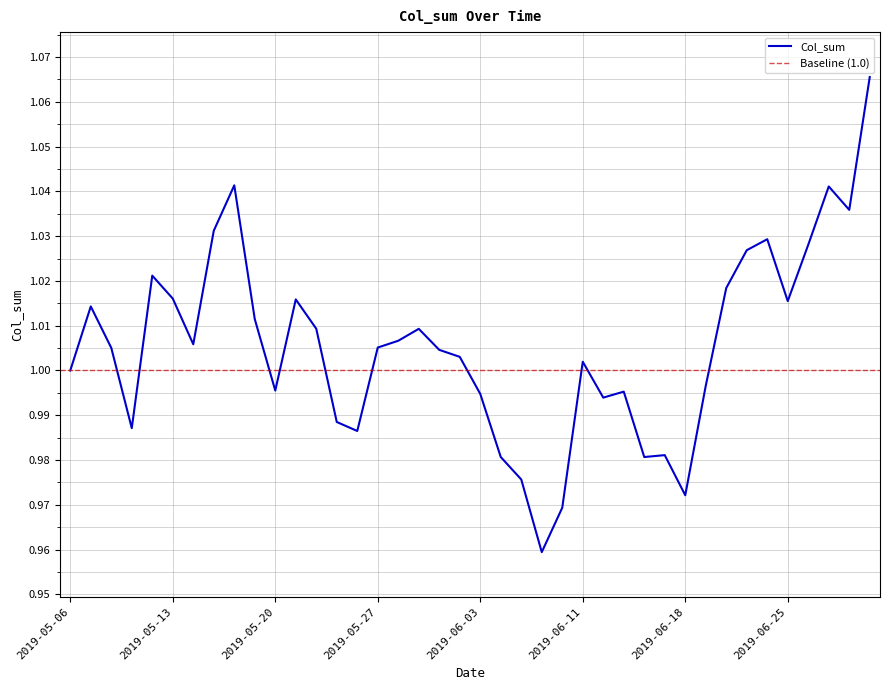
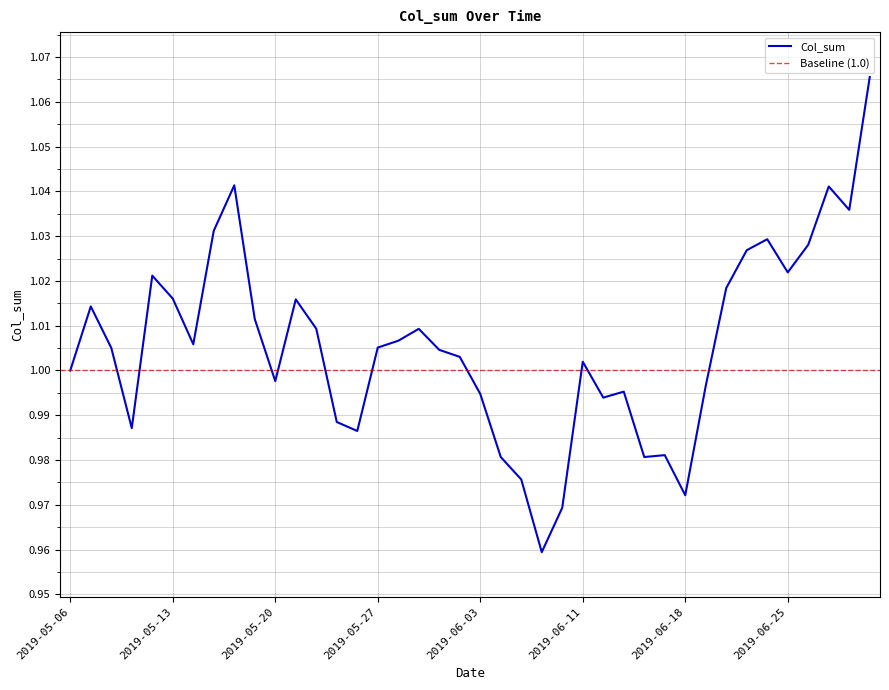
  {
    "2019-05-06": 1.000,
    "2019-05-13": 1.016,
-   "2019-05-20": 0.996,
+   "2019-05-20": 0.998,
    "2019-05-27": 1.005,
    "2019-06-03": 0.995,
    "2019-06-11": 1.002,
    "2019-06-18": 0.972,
-   "2019-06-25": 1.015
+   "2019-06-25": 1.022
  }
